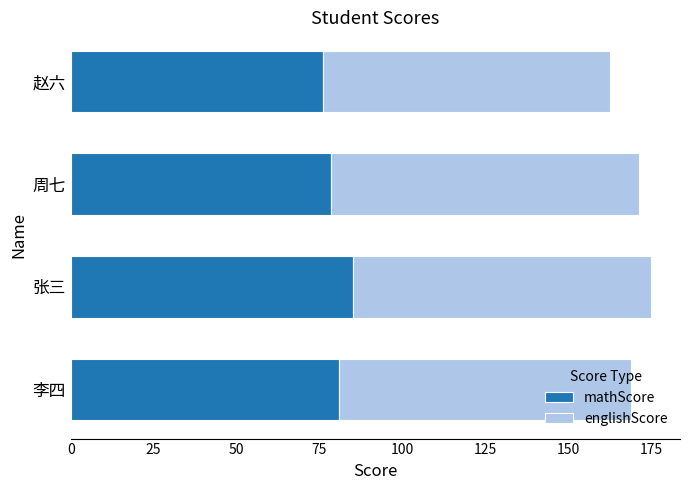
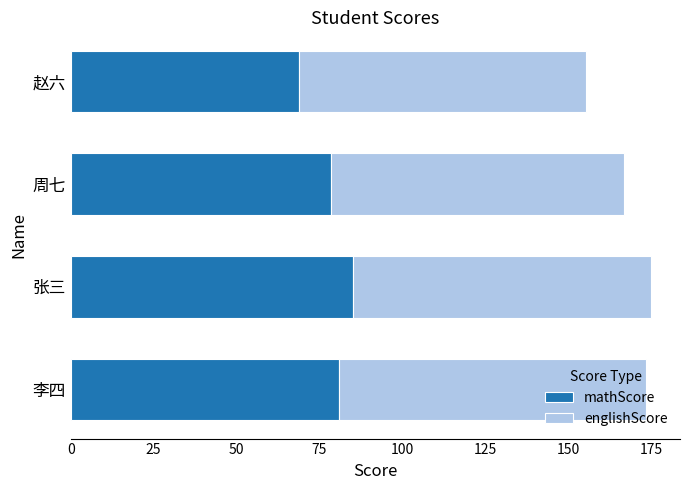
  {
    "mathScore": {
-     "赵六": 76,
+     "赵六": 69,
      "周七": 79,
      "张三": 85,
      "李四": 81
    },
    "englishScore": {
      "赵六": 87,
-     "周七": 93,
+     "周七": 89,
      "张三": 90,
-     "李四": 88
+     "李四": 92
    }
  }
